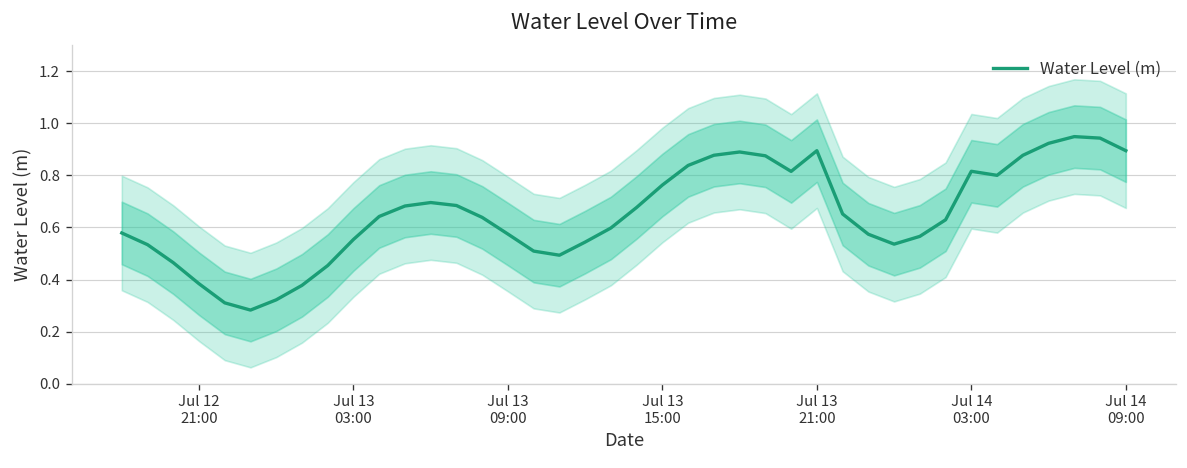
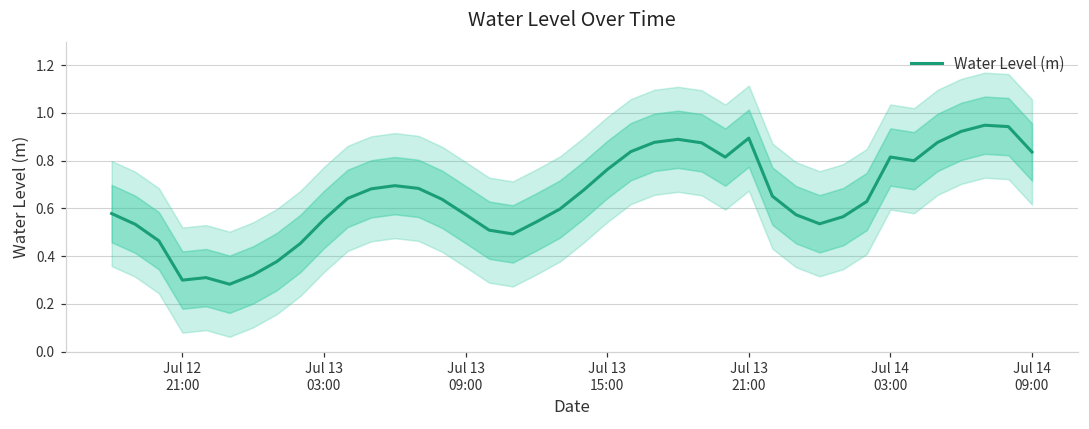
  {
    "Water Level (m)": {
-     "Jul 12 21:00": 0.38,
+     "Jul 12 21:00": 0.30,
      "Jul 13 03:00": 0.55,
      "Jul 13 09:00": 0.57,
      "Jul 13 15:00": 0.76,
      "Jul 13 21:00": 0.89,
      "Jul 14 03:00": 0.82,
-     "Jul 14 09:00": 0.89
+     "Jul 14 09:00": 0.84
    }
  }
